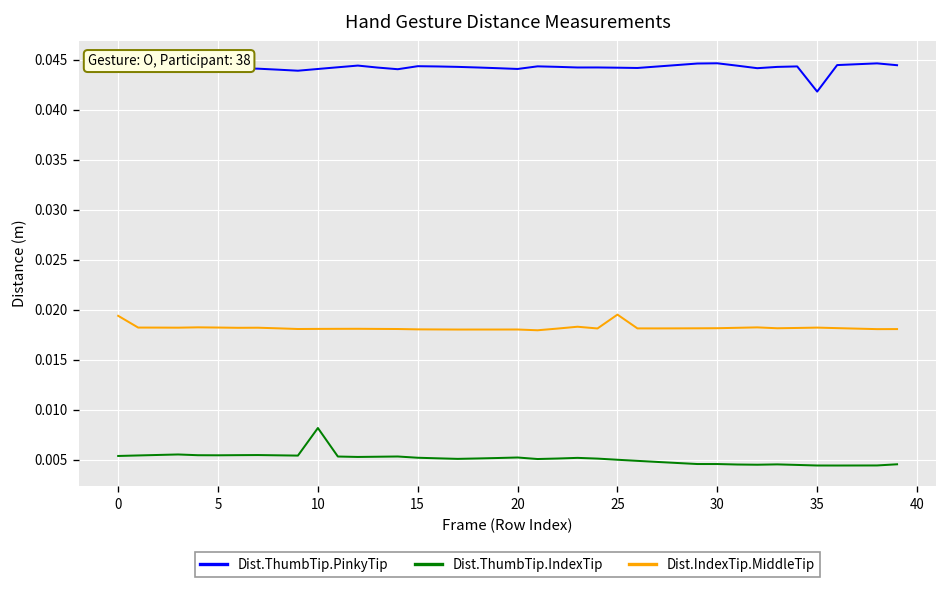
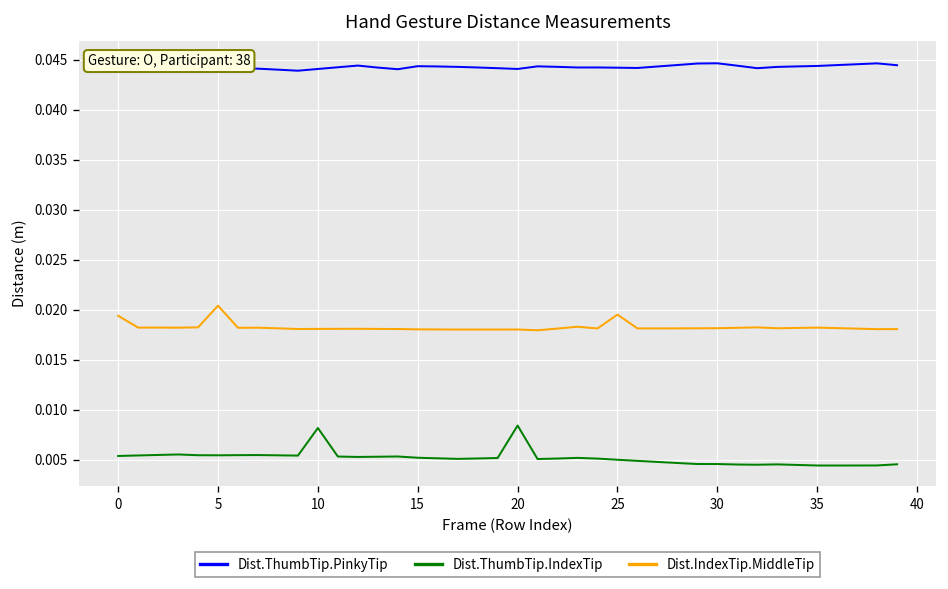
  {
    "Dist.ThumbTip.PinkyTip": {
      "10": 0.044,
      "15": 0.044,
      "20": 0.044,
      "25": 0.044,
      "30": 0.045,
-     "35": 0.042
+     "35": 0.044
    },
    "Dist.ThumbTip.IndexTip": {
      "0": 0.005,
      "5": 0.005,
      "10": 0.008,
      "15": 0.005,
-     "20": 0.005,
+     "20": 0.008,
      "25": 0.005,
      "30": 0.005,
      "35": 0.004
    },
    "Dist.IndexTip.MiddleTip": {
      "0": 0.019,
-     "5": 0.018,
+     "5": 0.020,
      "10": 0.018,
      "15": 0.018,
      "20": 0.018,
      "25": 0.020,
      "30": 0.018,
      "35": 0.018
    }
  }
